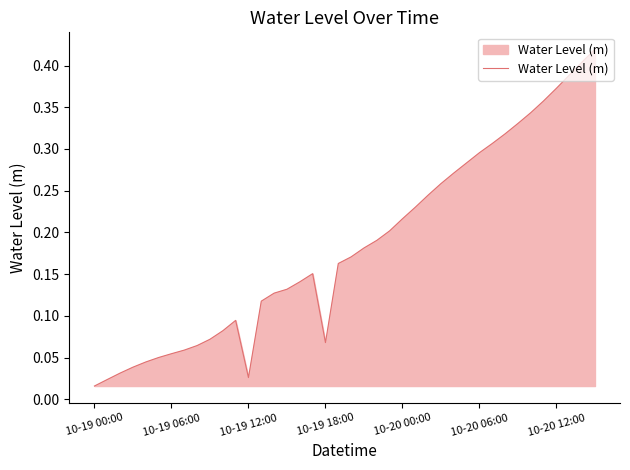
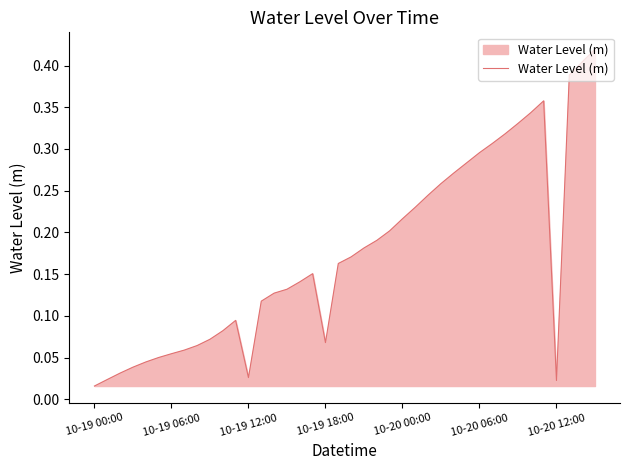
  {
    "10-19 00:00": 0.02,
    "10-19 06:00": 0.05,
    "10-19 12:00": 0.03,
    "10-19 18:00": 0.07,
    "10-20 00:00": 0.22,
    "10-20 06:00": 0.30,
-   "10-20 12:00": 0.37
+   "10-20 12:00": 0.02
  }
